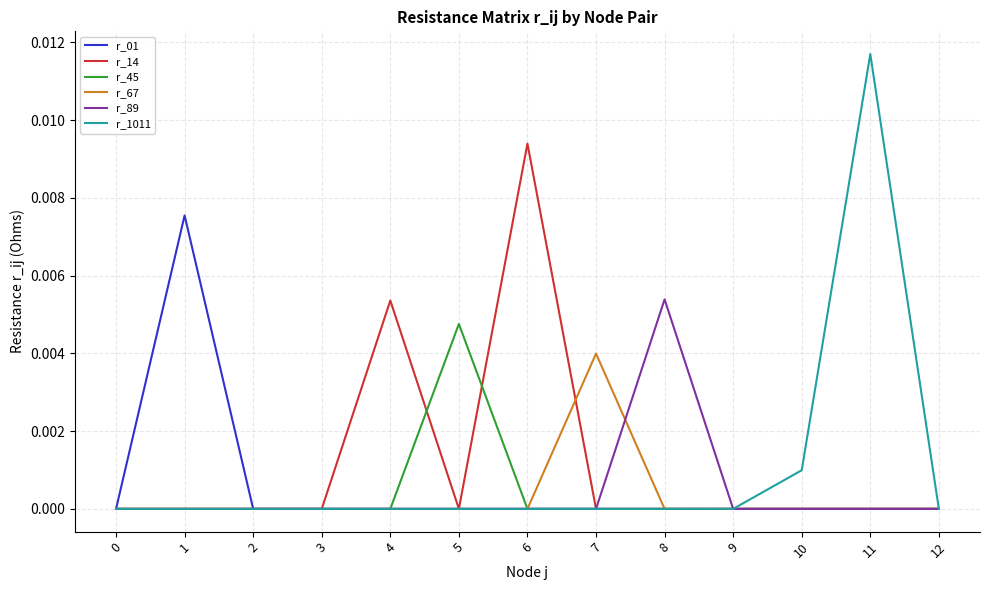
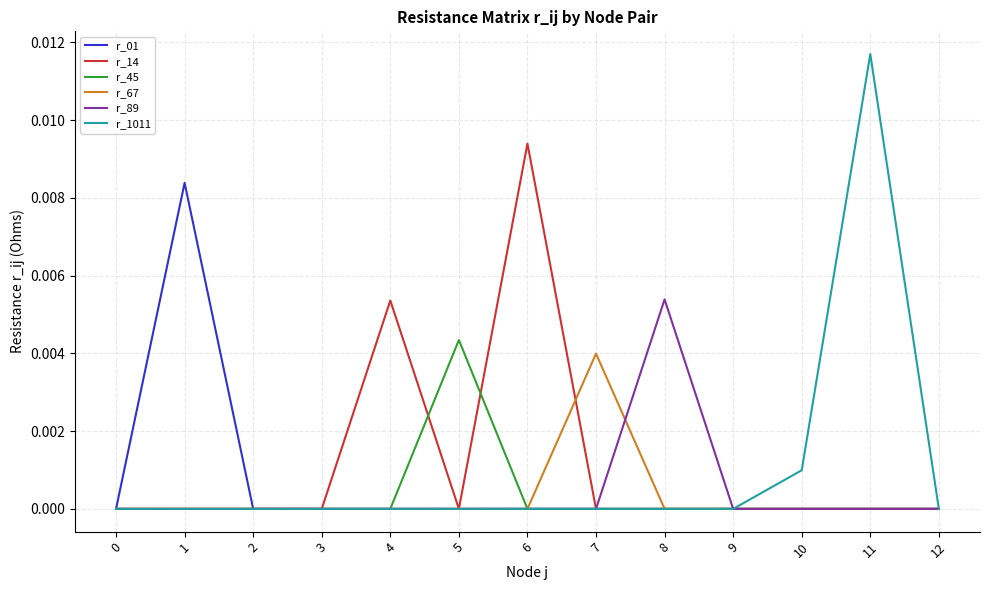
  {
    "r_01": {
-     "1": 0.0075
+     "1": 0.0084
    },
    "r_14": {
      "4": 0.0054,
      "6": 0.0094
    },
    "r_45": {
-     "5": 0.0048
+     "5": 0.0043
    },
    "r_67": {
      "7": 0.0040
    },
    "r_89": {
      "8": 0.0054
    },
    "r_1011": {
      "10": 0.0010,
      "11": 0.0117
    }
  }
